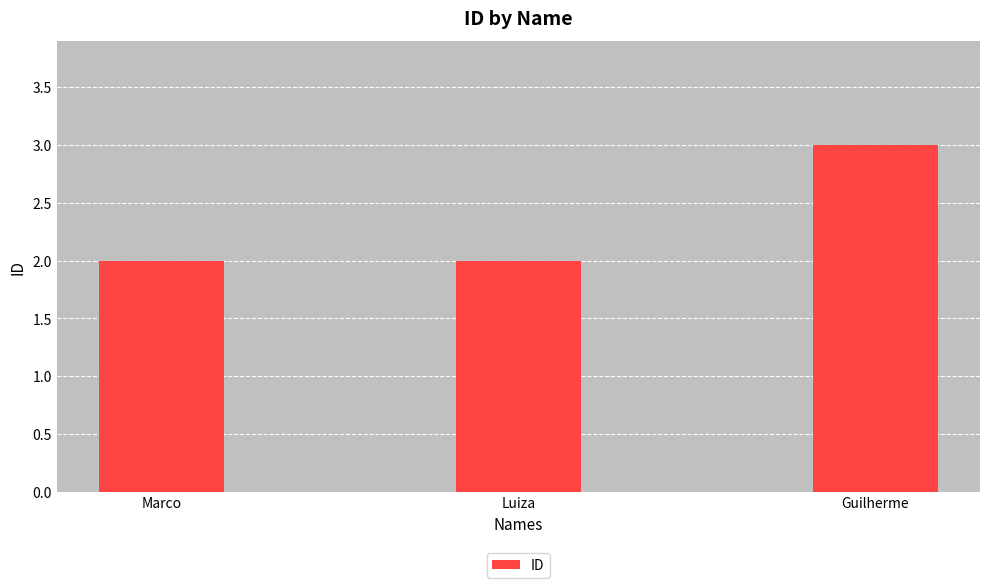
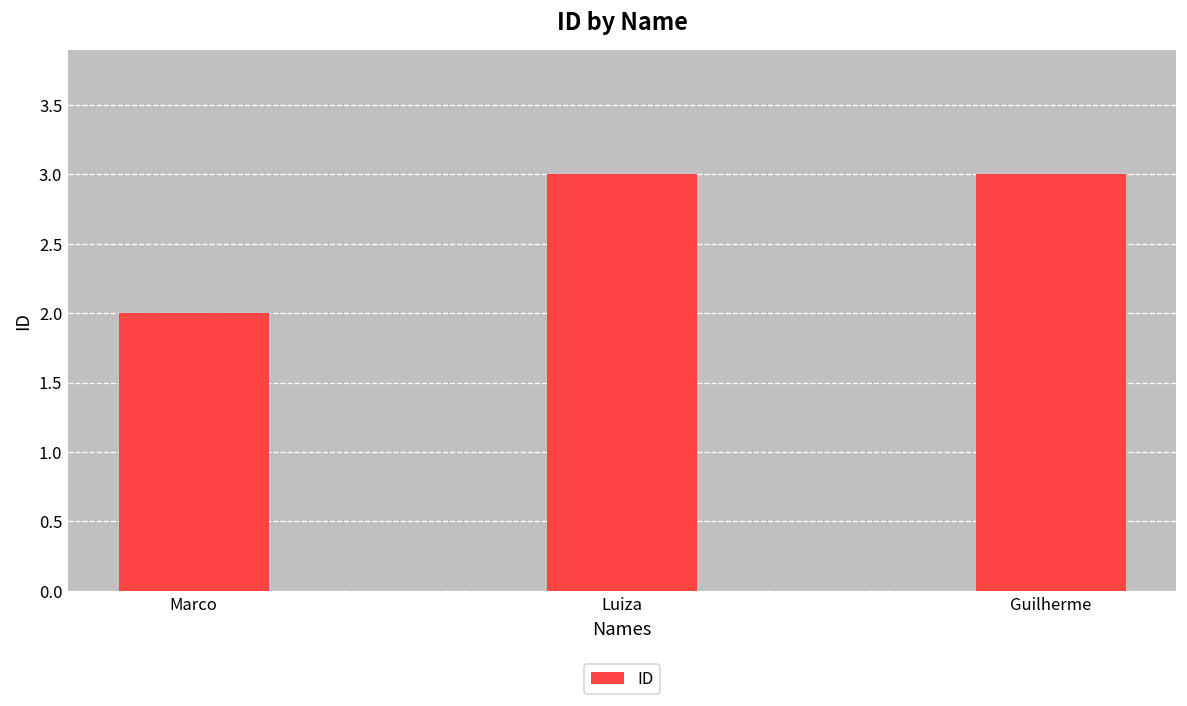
  {
    "Marco": 2,
-   "Luiza": 2,
+   "Luiza": 3,
    "Guilherme": 3
  }
